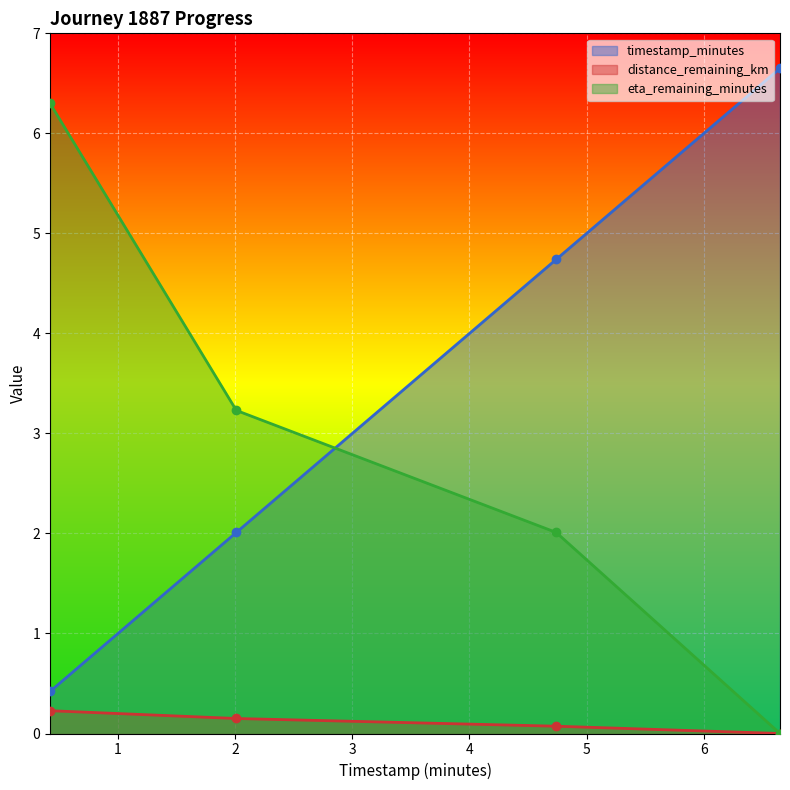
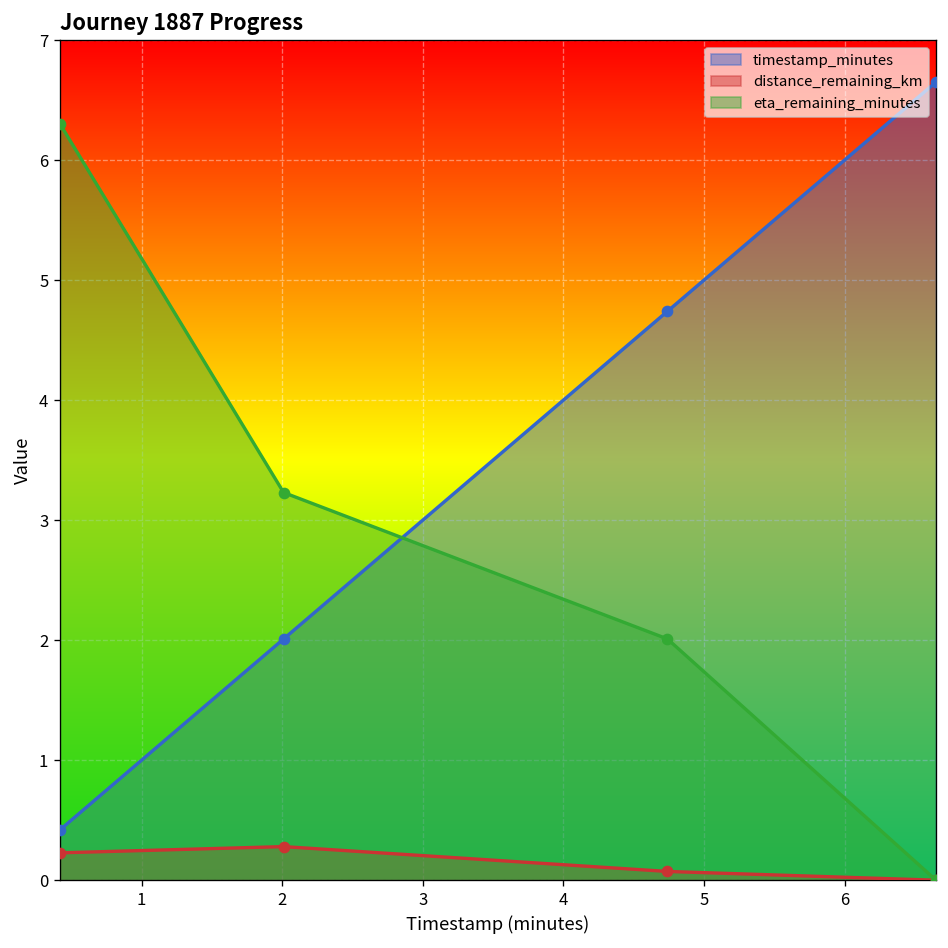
  {
    "timestamp_minutes": {
      "2": 2.01
    },
    "distance_remaining_km": {
-     "2": 0.15
+     "2": 0.28
    },
    "eta_remaining_minutes": {
      "2": 3.23
    }
  }
